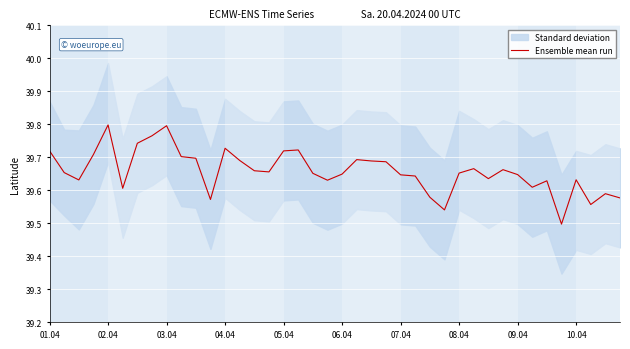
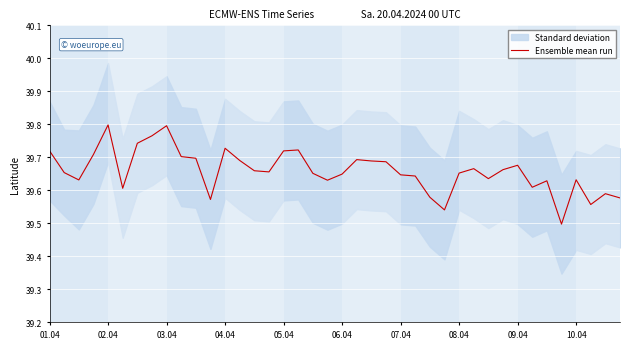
  {
    "Ensemble mean run": {
      "01.04": 39.72,
      "02.04": 39.80,
      "03.04": 39.80,
      "04.04": 39.73,
      "05.04": 39.72,
      "06.04": 39.65,
      "07.04": 39.65,
      "08.04": 39.65,
-     "09.04": 39.65,
+     "09.04": 39.68,
      "10.04": 39.63
    }
  }
